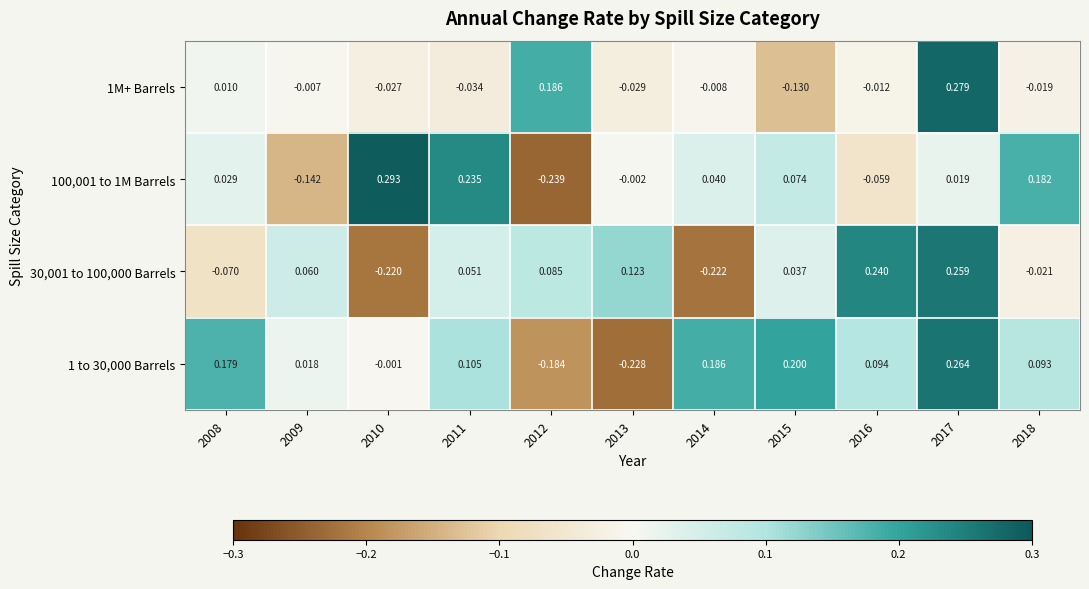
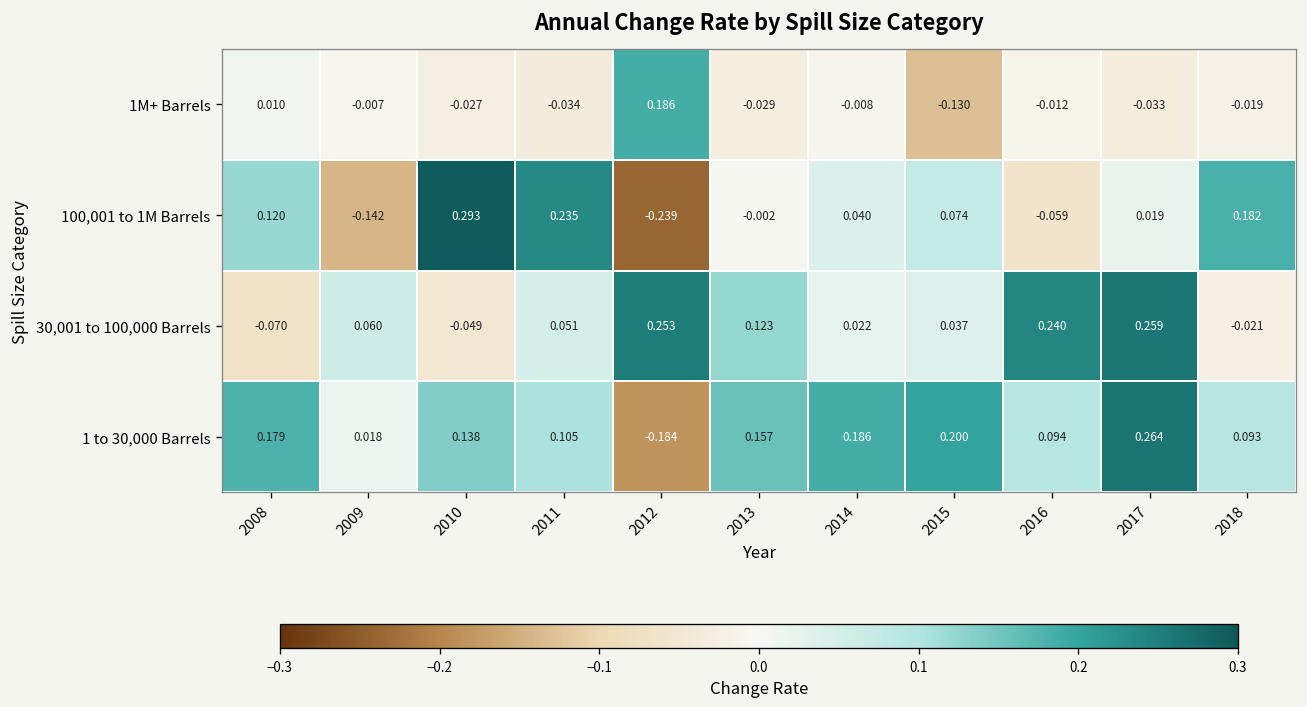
  {
    "1M+ Barrels": {
      "2008": 0.010,
      "2009": -0.007,
      "2010": -0.027,
      "2011": -0.034,
      "2012": 0.186,
      "2013": -0.029,
      "2014": -0.008,
      "2015": -0.130,
      "2016": -0.012,
-     "2017": 0.279,
+     "2017": -0.033,
      "2018": -0.019
    },
    "100,001 to 1M Barrels": {
-     "2008": 0.029,
+     "2008": 0.120,
      "2009": -0.142,
      "2010": 0.293,
      "2011": 0.235,
      "2012": -0.239,
      "2013": -0.002,
      "2014": 0.040,
      "2015": 0.074,
      "2016": -0.059,
      "2017": 0.019,
      "2018": 0.182
    },
    "30,001 to 100,000 Barrels": {
      "2008": -0.070,
      "2009": 0.060,
-     "2010": -0.220,
+     "2010": -0.049,
      "2011": 0.051,
-     "2012": 0.085,
+     "2012": 0.253,
      "2013": 0.123,
-     "2014": -0.222,
+     "2014": 0.022,
      "2015": 0.037,
      "2016": 0.240,
      "2017": 0.259,
      "2018": -0.021
    },
    "1 to 30,000 Barrels": {
      "2008": 0.179,
      "2009": 0.018,
-     "2010": -0.001,
+     "2010": 0.138,
      "2011": 0.105,
      "2012": -0.184,
-     "2013": -0.228,
+     "2013": 0.157,
      "2014": 0.186,
      "2015": 0.200,
      "2016": 0.094,
      "2017": 0.264,
      "2018": 0.093
    }
  }
